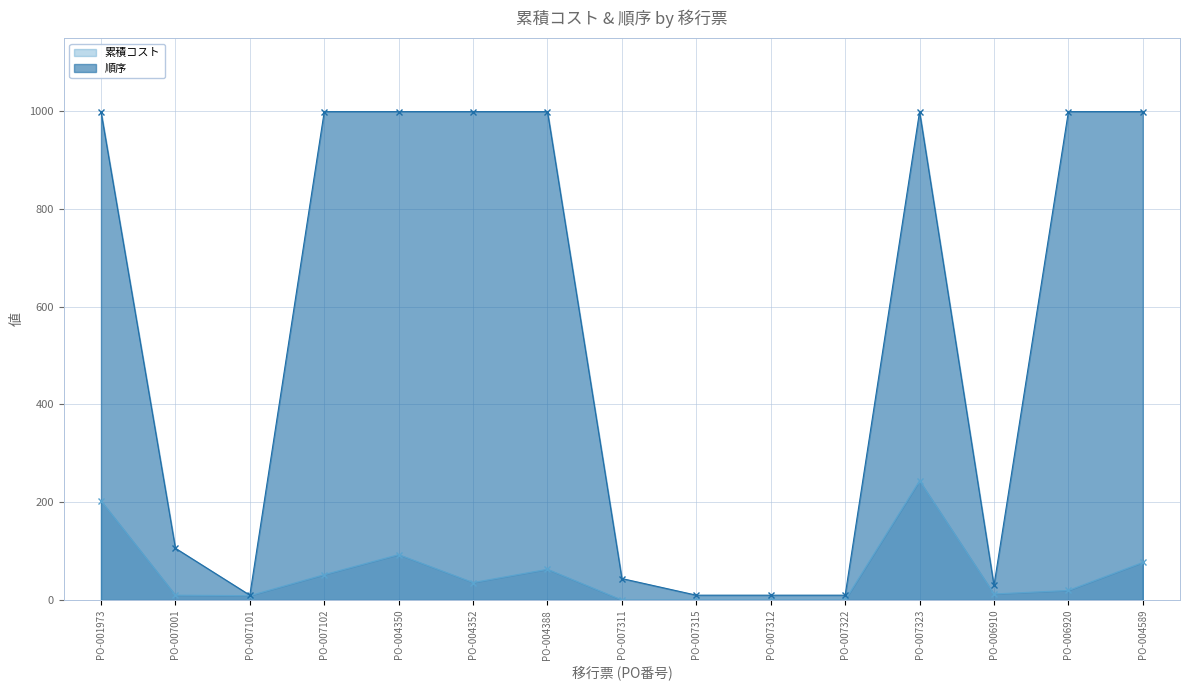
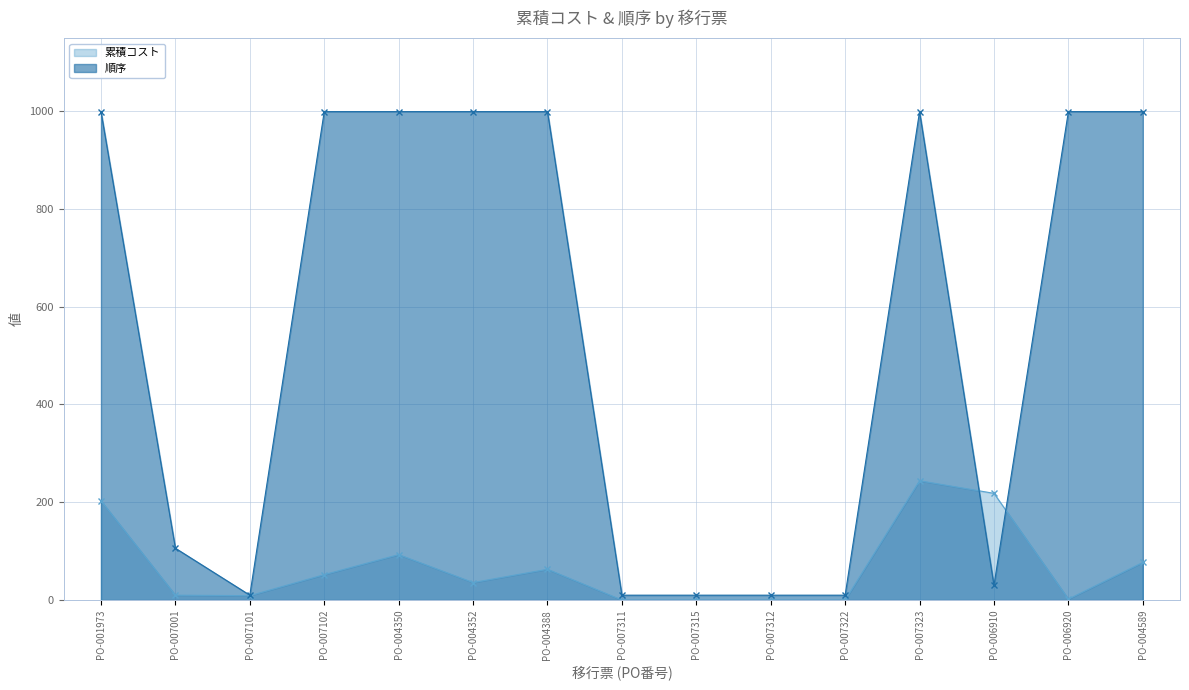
  {
    "累積コスト": {
      "PO-001973": 200,
      "PO-007001": 10,
      "PO-007102": 50,
      "PO-004350": 90,
      "PO-004352": 40,
      "PO-004388": 60,
      "PO-007311": 0,
      "PO-007315": 0,
      "PO-007312": 0,
      "PO-007322": 0,
      "PO-007323": 240,
-     "PO-006910": 10,
-     "PO-006920": 20,
+     "PO-006910": 220,
+     "PO-006920": 0,
      "PO-004589": 80
    },
    "順序": {
      "PO-001973": 1000,
      "PO-007001": 110,
      "PO-007102": 1000,
      "PO-004350": 1000,
      "PO-004352": 1000,
      "PO-004388": 1000,
-     "PO-007311": 40,
+     "PO-007311": 10,
      "PO-007315": 10,
      "PO-007312": 10,
      "PO-007322": 10,
      "PO-007323": 1000,
      "PO-006910": 30,
      "PO-006920": 1000,
      "PO-004589": 1000
    }
  }
